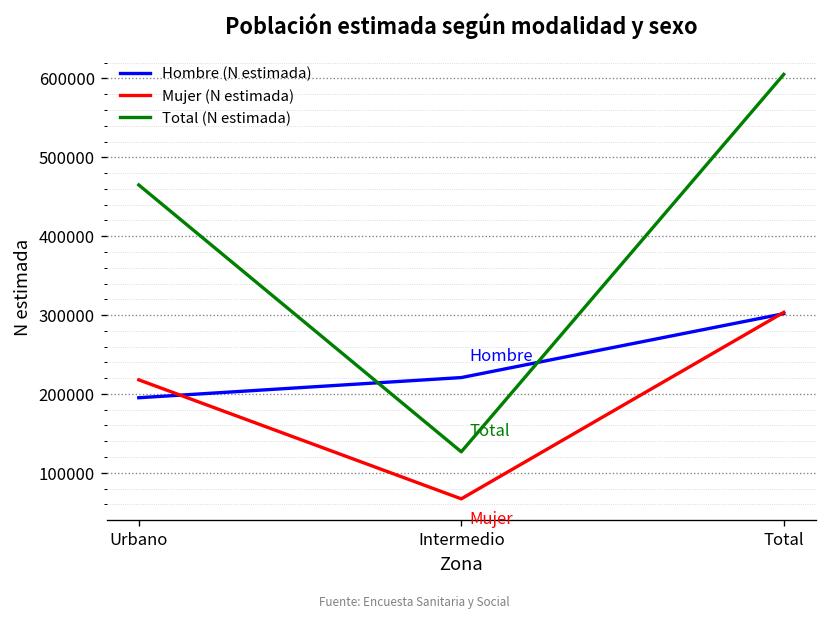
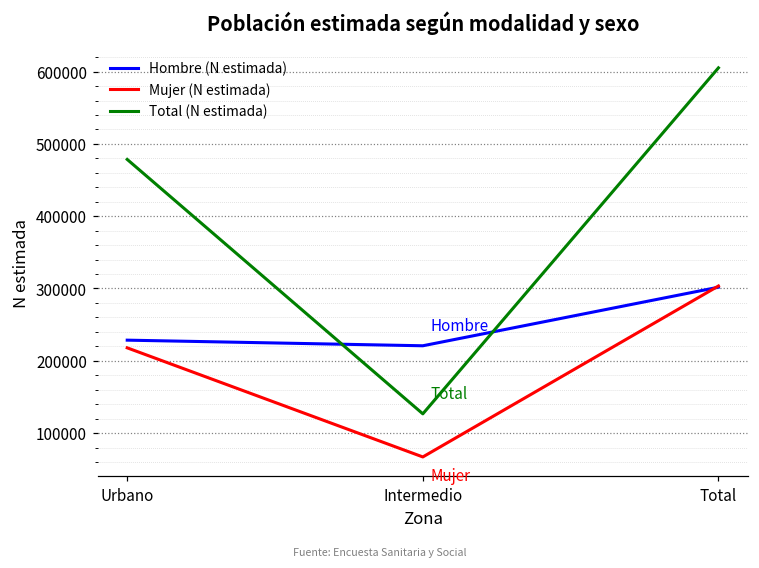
  {
    "Hombre (N estimada)": {
-     "Urbano": 200000,
+     "Urbano": 230000,
      "Intermedio": 220000
    },
    "Mujer (N estimada)": {
      "Urbano": 220000,
      "Intermedio": 70000
    },
    "Total (N estimada)": {
-     "Urbano": 460000,
+     "Urbano": 480000,
      "Intermedio": 130000,
      "Total": 610000
    }
  }
